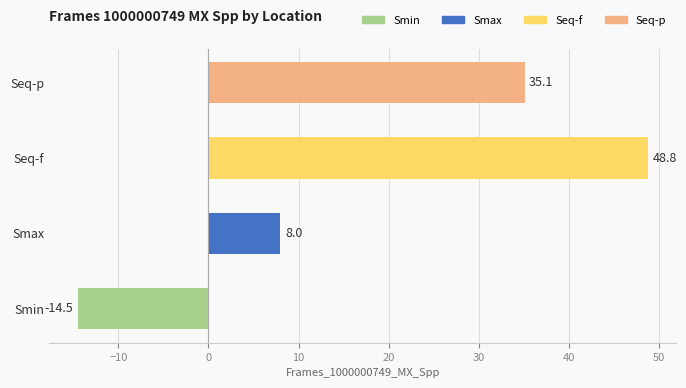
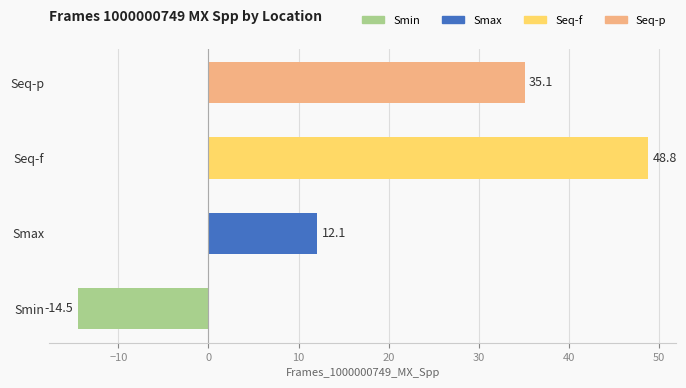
  {
    "Seq-p": 35.1,
    "Seq-f": 48.8,
-   "Smax": 8.0,
+   "Smax": 12.1,
    "Smin": -14.5
  }
